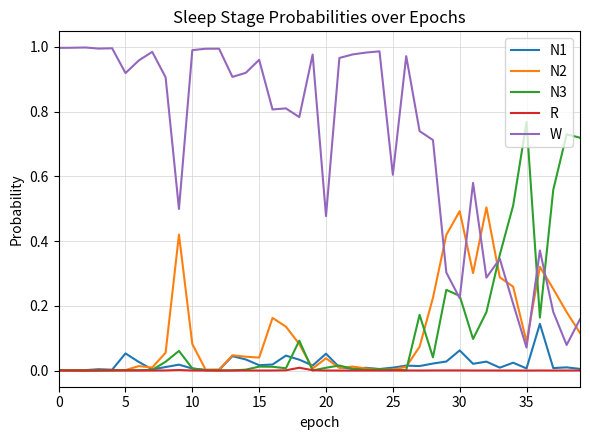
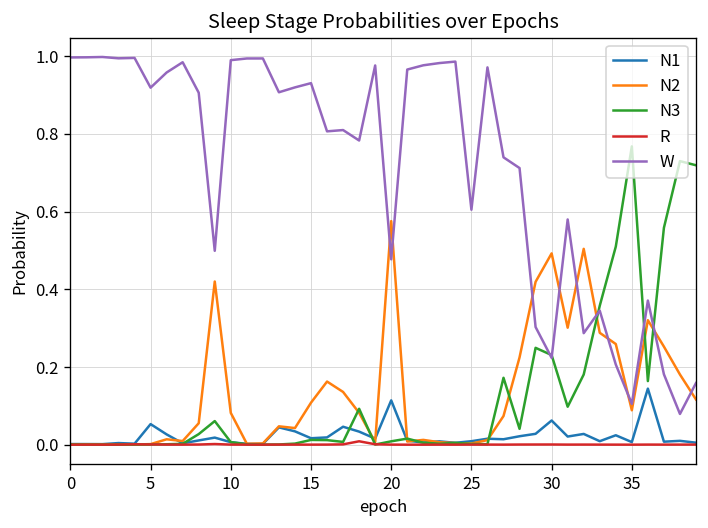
  {
    "N1": {
      "5": 0.05,
-     "20": 0.05,
+     "20": 0.11,
      "30": 0.06
    },
    "N2": {
      "10": 0.08,
-     "15": 0.04,
-     "20": 0.04,
+     "15": 0.11,
+     "20": 0.58,
      "30": 0.49,
      "35": 0.09
    },
    "N3": {
      "20": 0.01
    },
    "R": {
      "15": 0.00,
      "20": 0.00,
      "30": 0.00
    },
    "W": {
      "0": 1.00,
      "5": 0.92,
      "10": 0.99,
-     "15": 0.96,
+     "15": 0.93,
      "20": 0.48,
      "25": 0.60,
-     "35": 0.07
+     "35": 0.11
    }
  }
